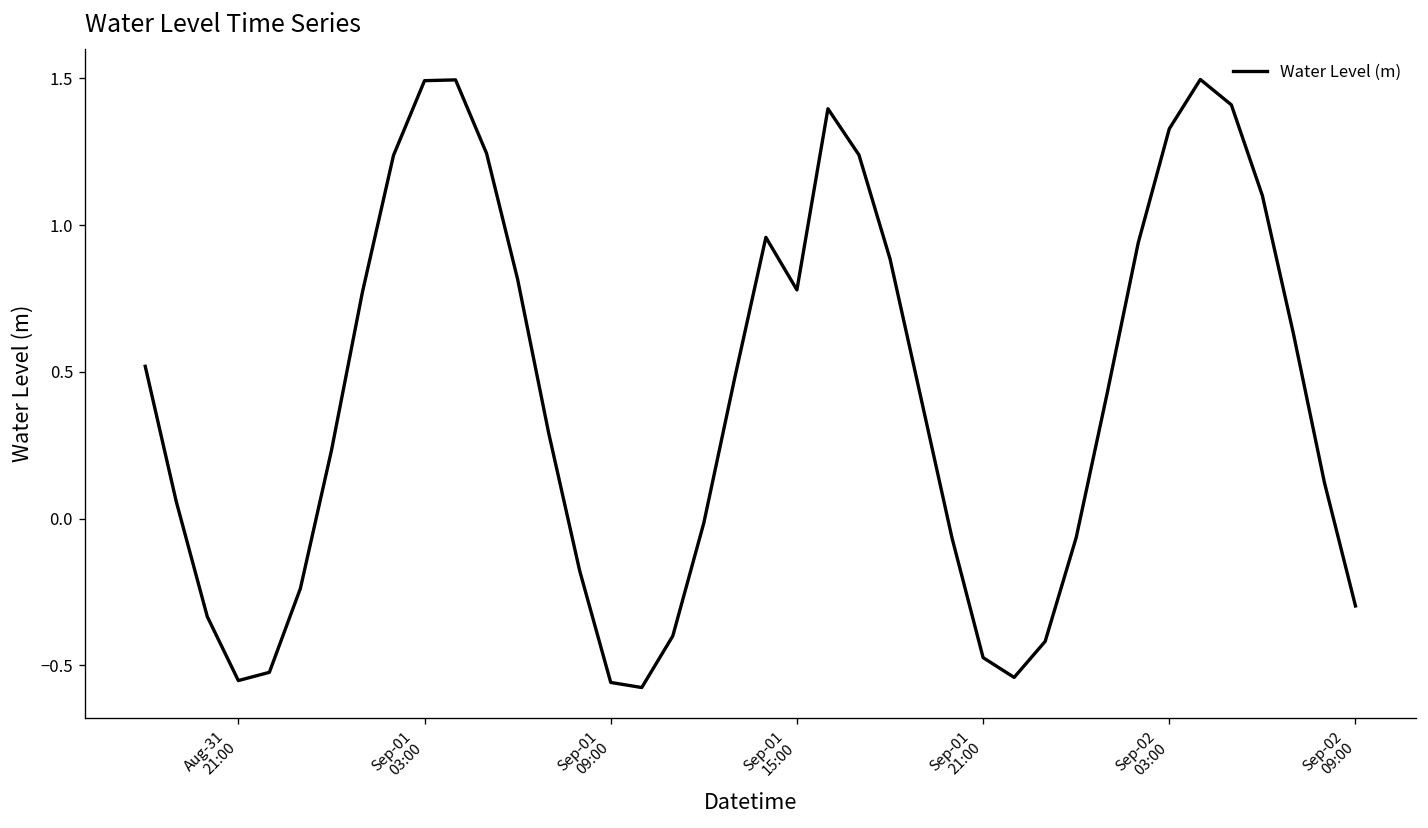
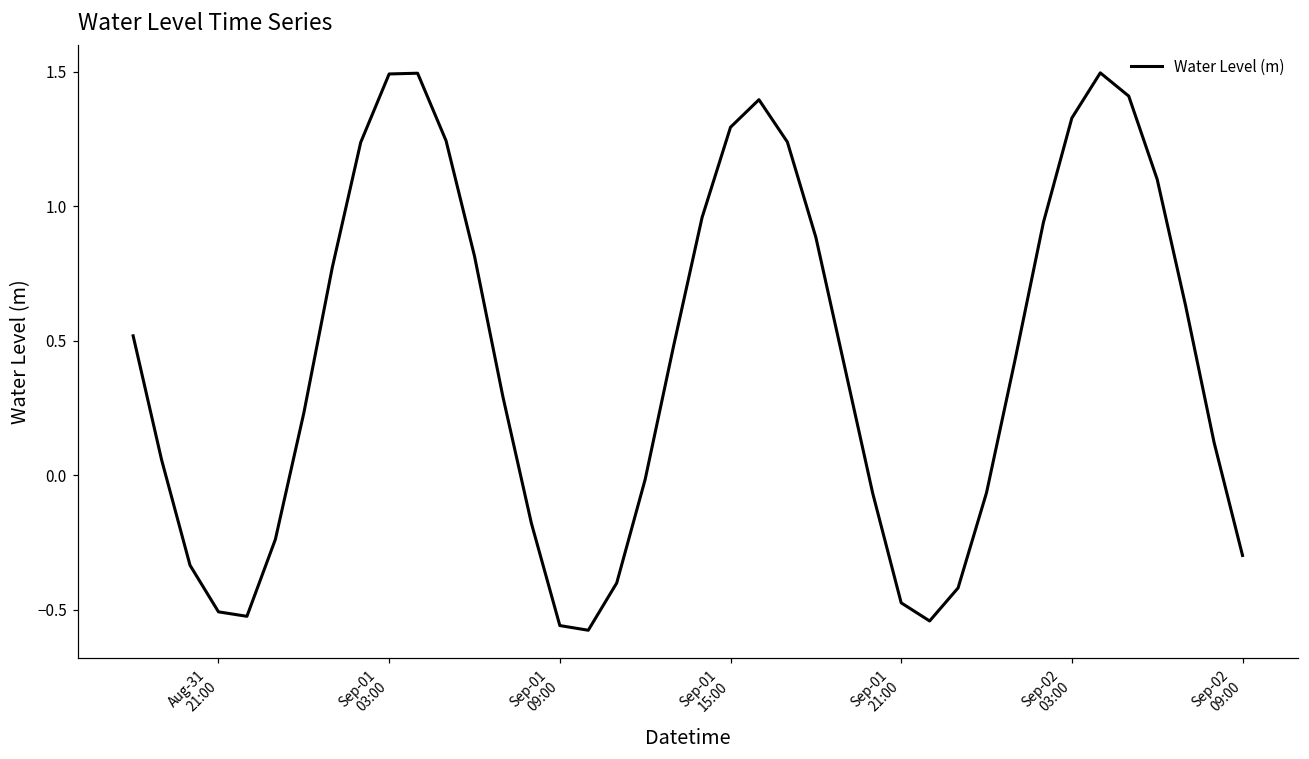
  {
-   "Aug-31 21:00": -0.55,
+   "Aug-31 21:00": -0.51,
    "Sep-01 03:00": 1.49,
    "Sep-01 09:00": -0.56,
-   "Sep-01 15:00": 0.78,
+   "Sep-01 15:00": 1.29,
    "Sep-01 21:00": -0.47,
    "Sep-02 03:00": 1.33,
    "Sep-02 09:00": -0.30
  }
